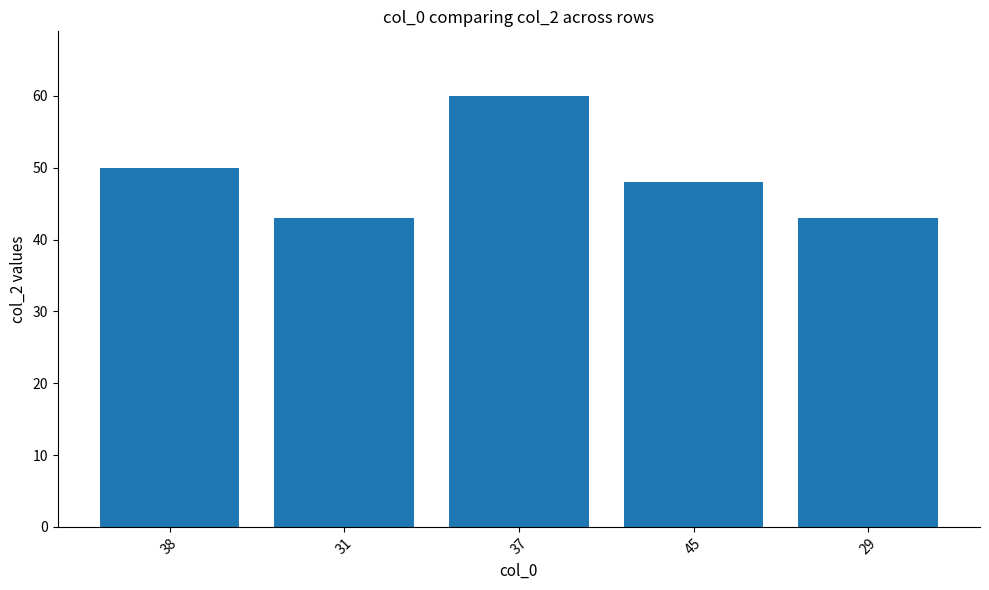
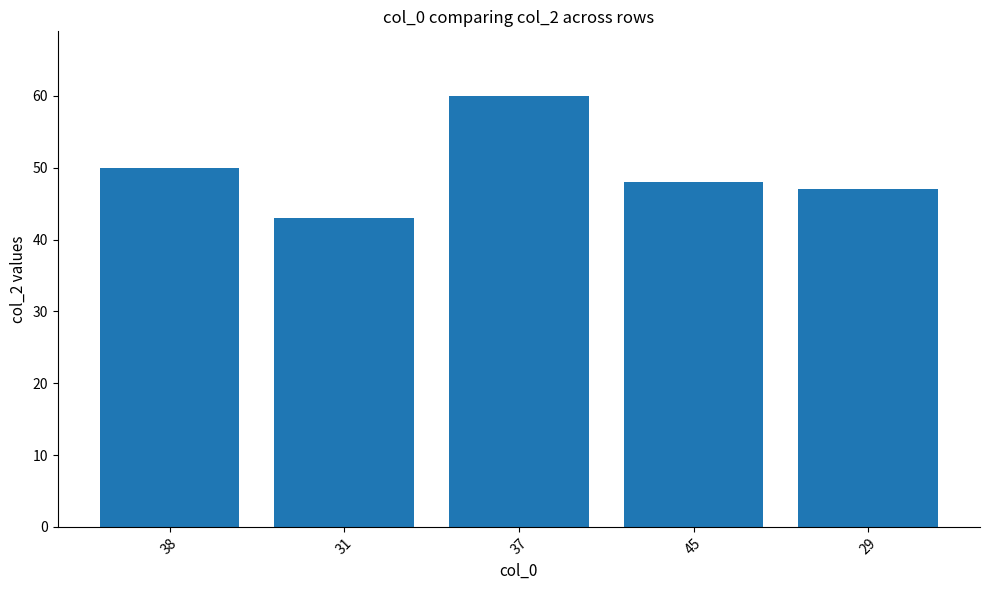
  {
    "31": 43,
    "37": 60,
    "45": 48,
-   "29": 43
+   "29": 47
  }
